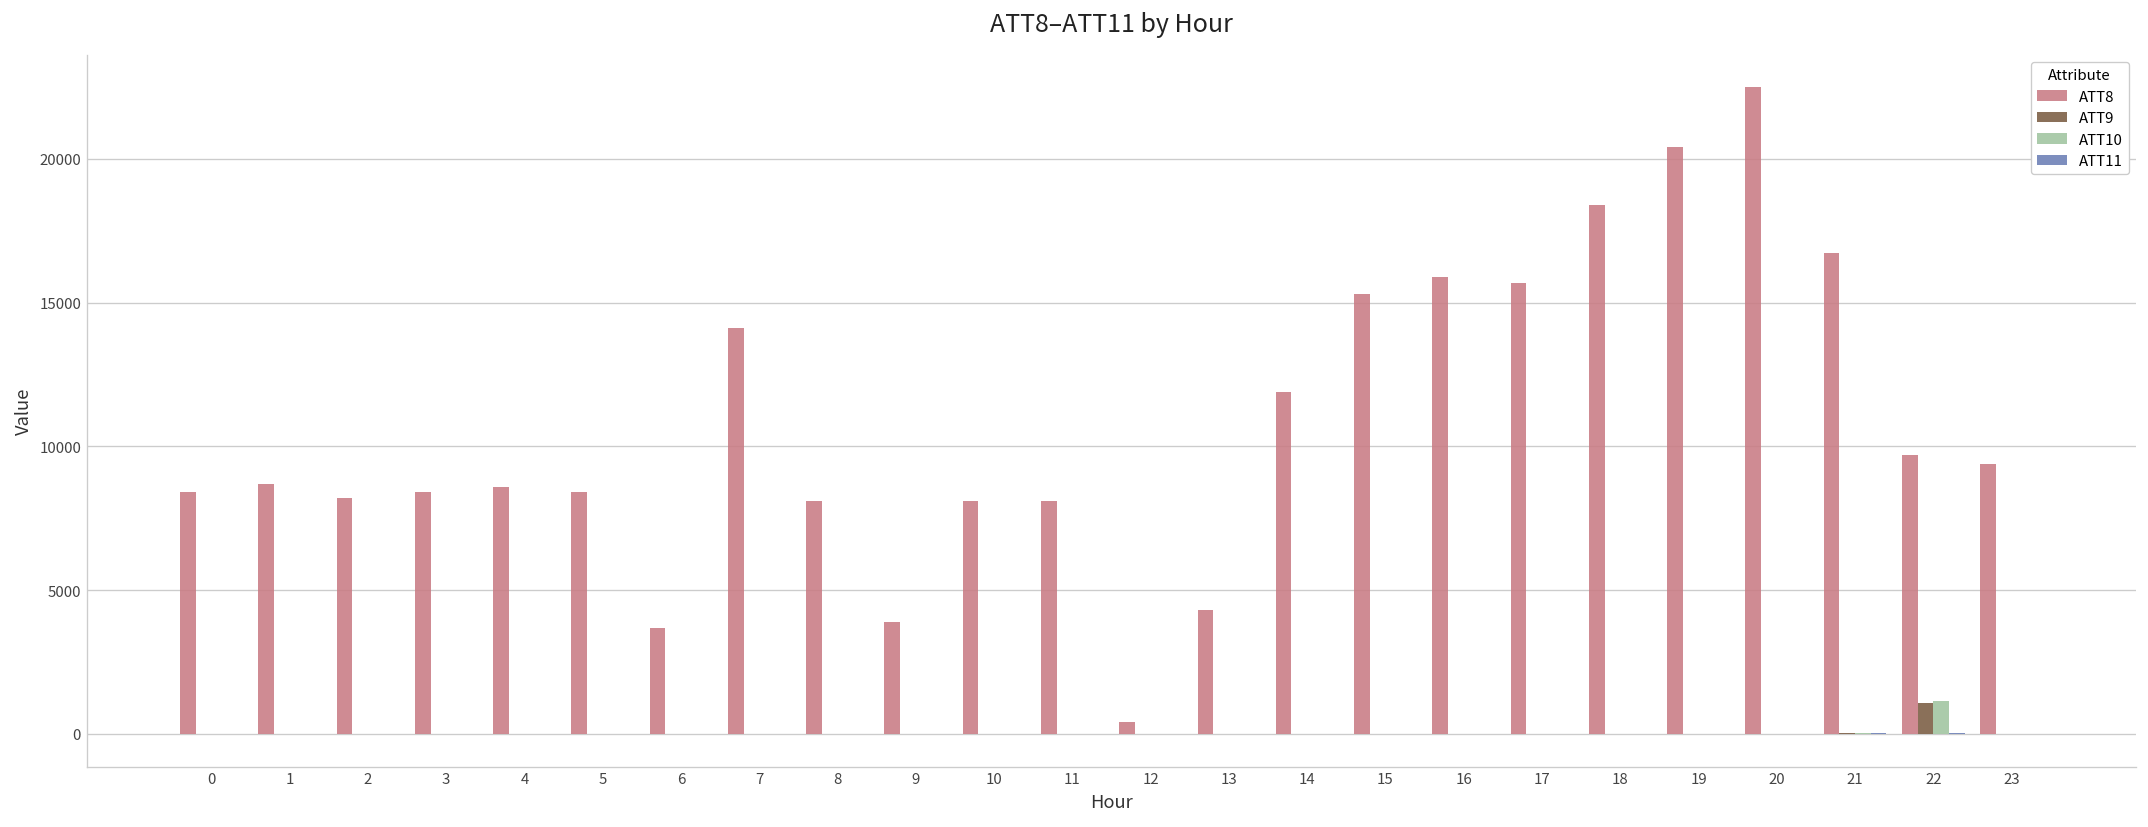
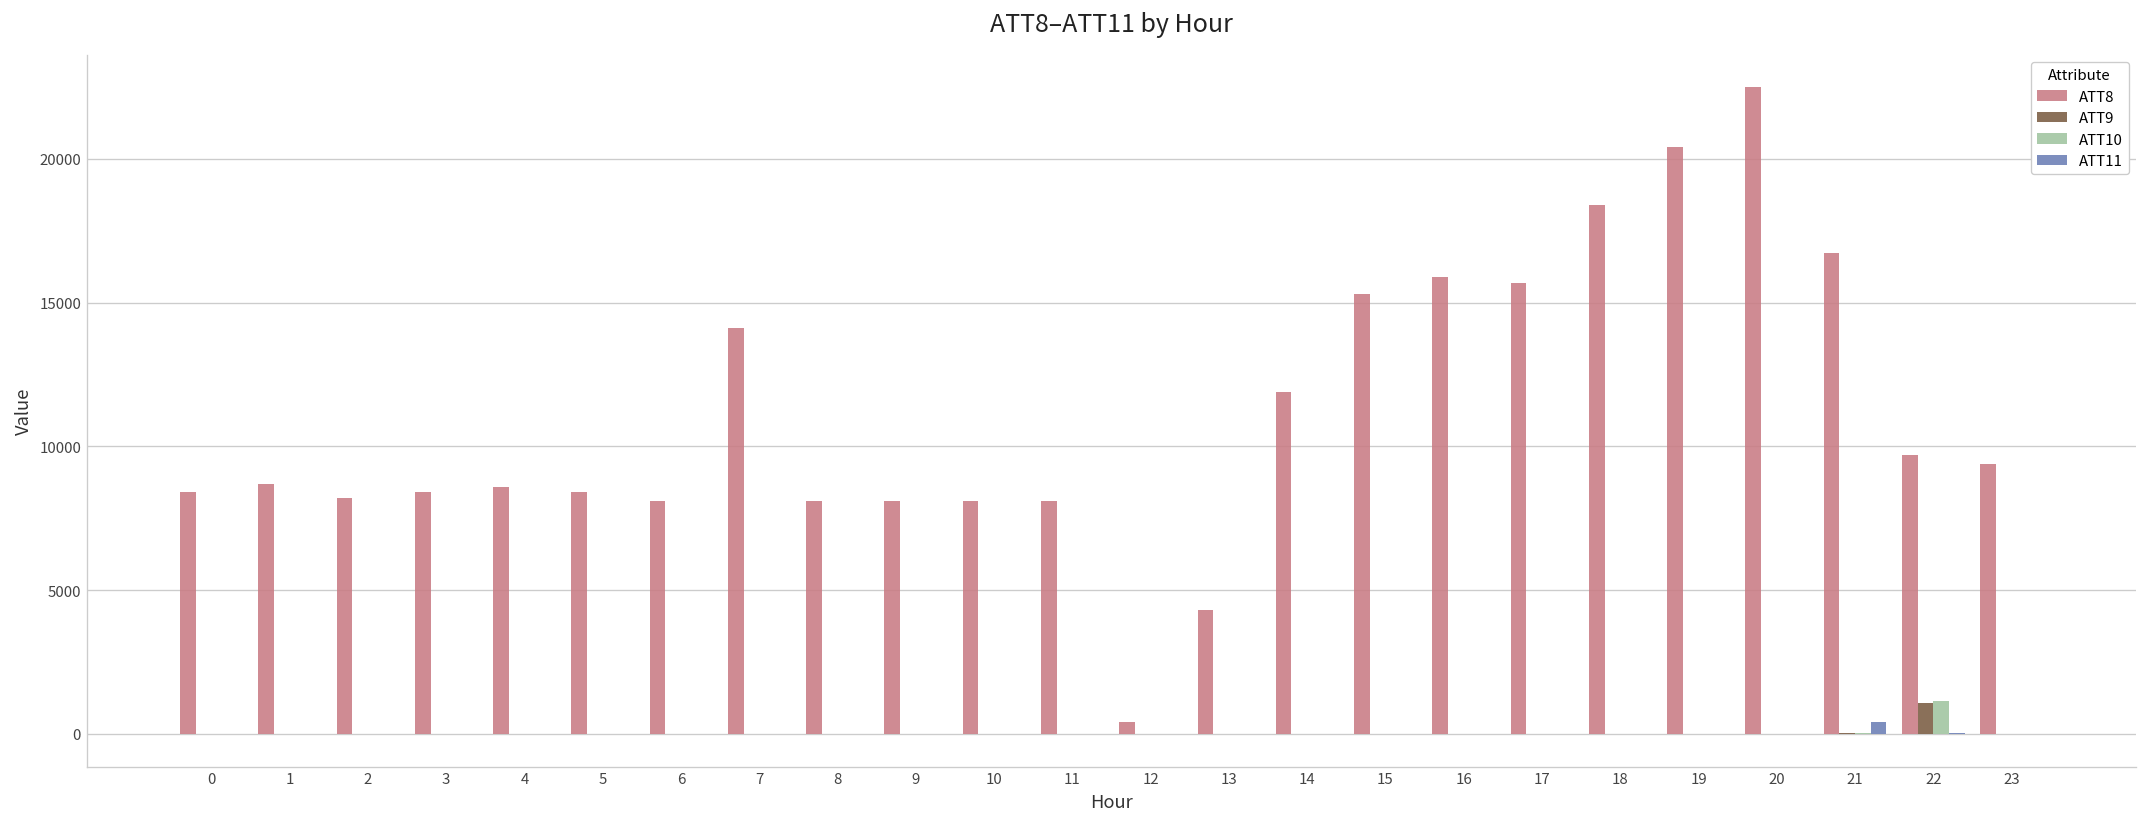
  {
    "ATT8": {
      "0": 8400,
      "1": 8700,
      "2": 8200,
      "3": 8400,
      "4": 8600,
      "5": 8400,
-     "6": 3700,
+     "6": 8100,
      "7": 14100,
      "8": 8100,
-     "9": 3900,
+     "9": 8100,
      "10": 8100,
      "11": 8100,
      "12": 400,
      "13": 4300,
      "14": 11900,
      "15": 15300,
      "16": 15900,
      "17": 15700,
      "18": 18400,
      "19": 20400,
      "20": 22500,
      "21": 16700,
      "22": 9700,
      "23": 9400
    },
    "ATT9": {
      "22": 1100
    },
    "ATT10": {
      "22": 1100
    },
    "ATT11": {
-     "21": 0
+     "21": 400
    }
  }
